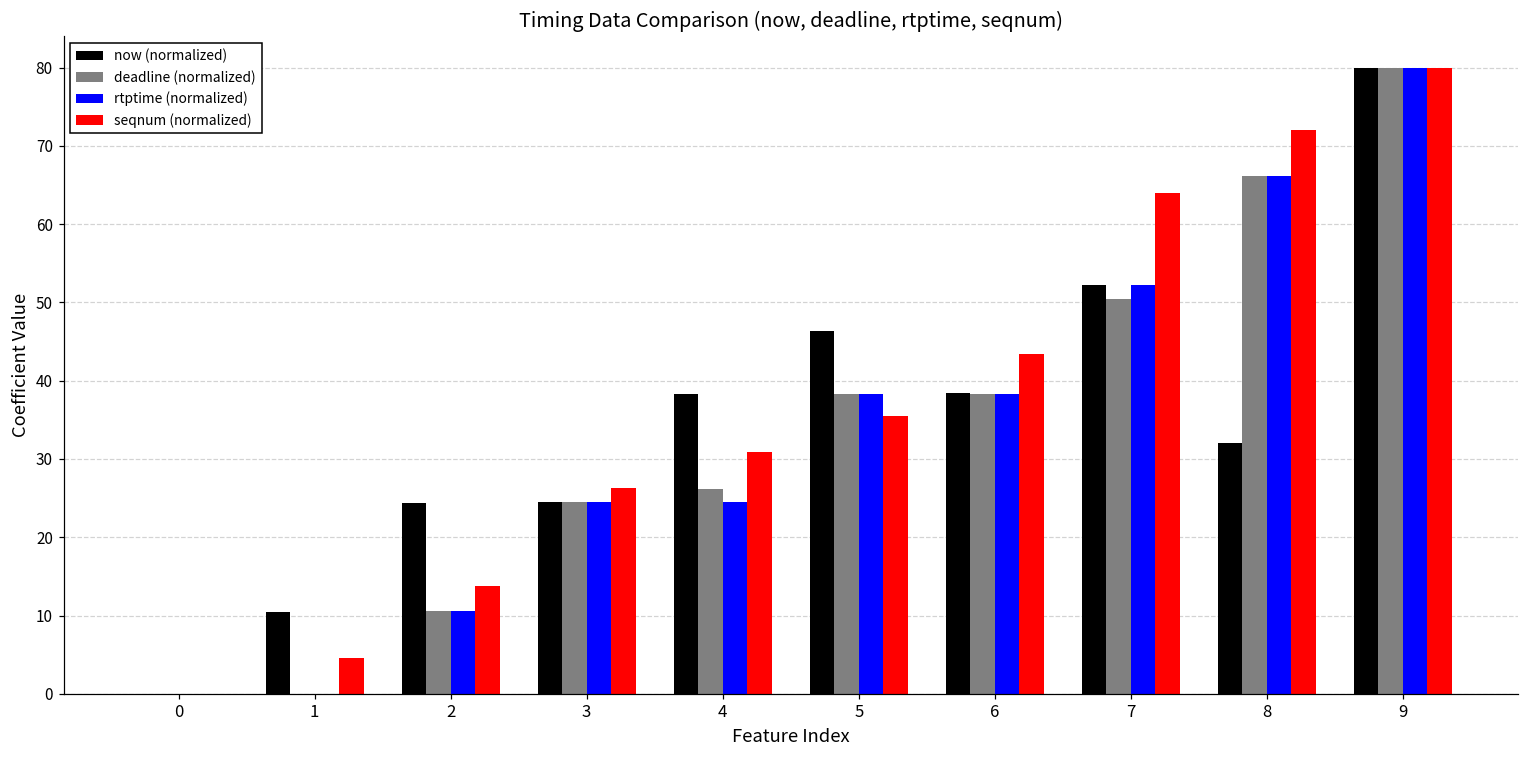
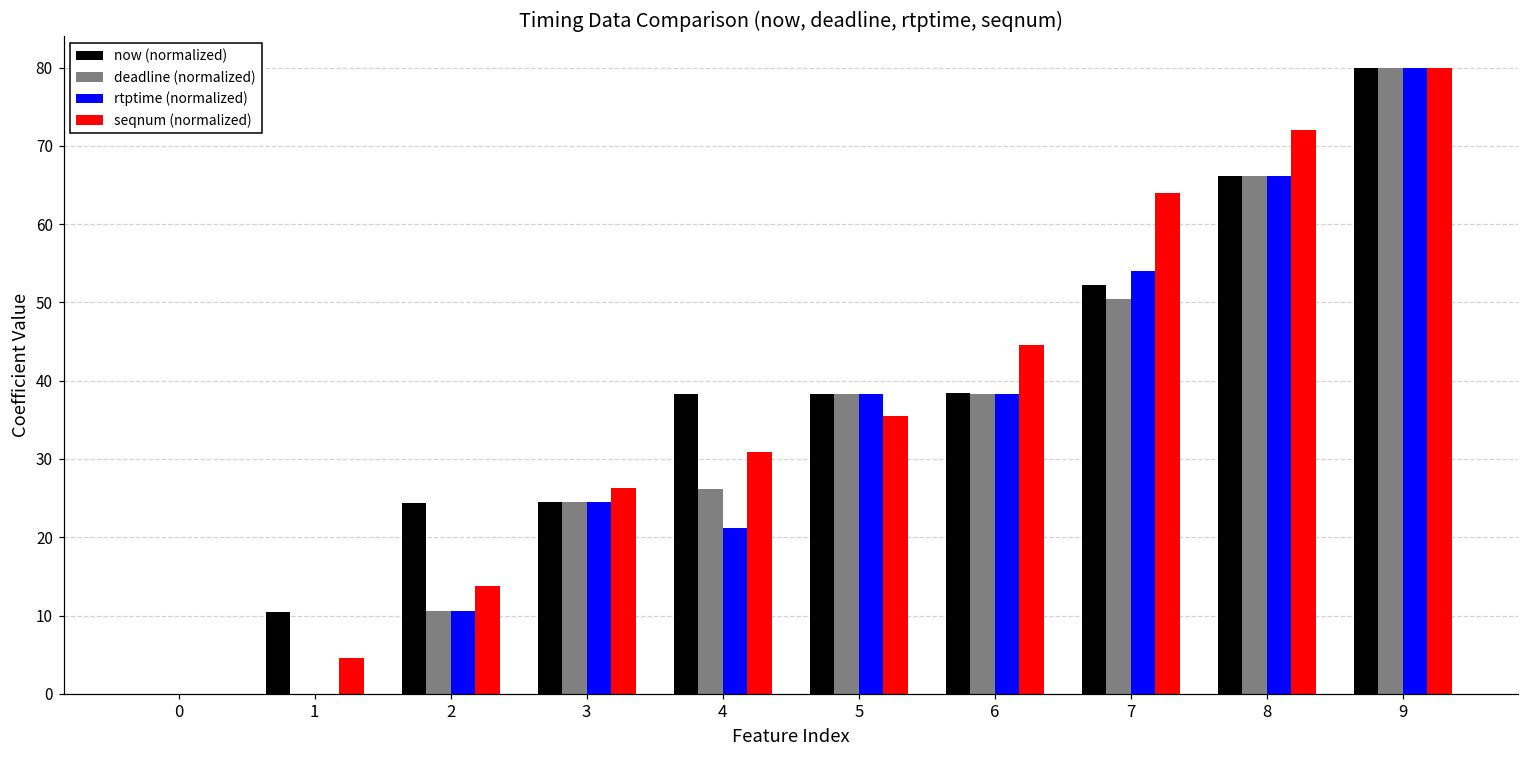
  {
    "now (normalized)": {
      "0": 0,
      "1": 10,
      "2": 24,
      "3": 24,
      "4": 38,
-     "5": 46,
+     "5": 38,
      "6": 38,
      "7": 52,
-     "8": 32,
+     "8": 66,
      "9": 80
    },
    "deadline (normalized)": {
      "0": 0,
      "1": 0,
      "2": 11,
      "3": 24,
      "4": 26,
      "5": 38,
      "6": 38,
      "7": 50,
      "8": 66,
      "9": 80
    },
    "rtptime (normalized)": {
      "0": 0,
      "1": 0,
      "2": 11,
      "3": 24,
-     "4": 24,
+     "4": 21,
      "5": 38,
      "6": 38,
-     "7": 52,
+     "7": 54,
      "8": 66,
      "9": 80
    },
    "seqnum (normalized)": {
      "0": 0,
      "1": 5,
      "2": 14,
      "3": 26,
      "4": 31,
      "5": 35,
-     "6": 43,
+     "6": 45,
      "7": 64,
      "8": 72,
      "9": 80
    }
  }
